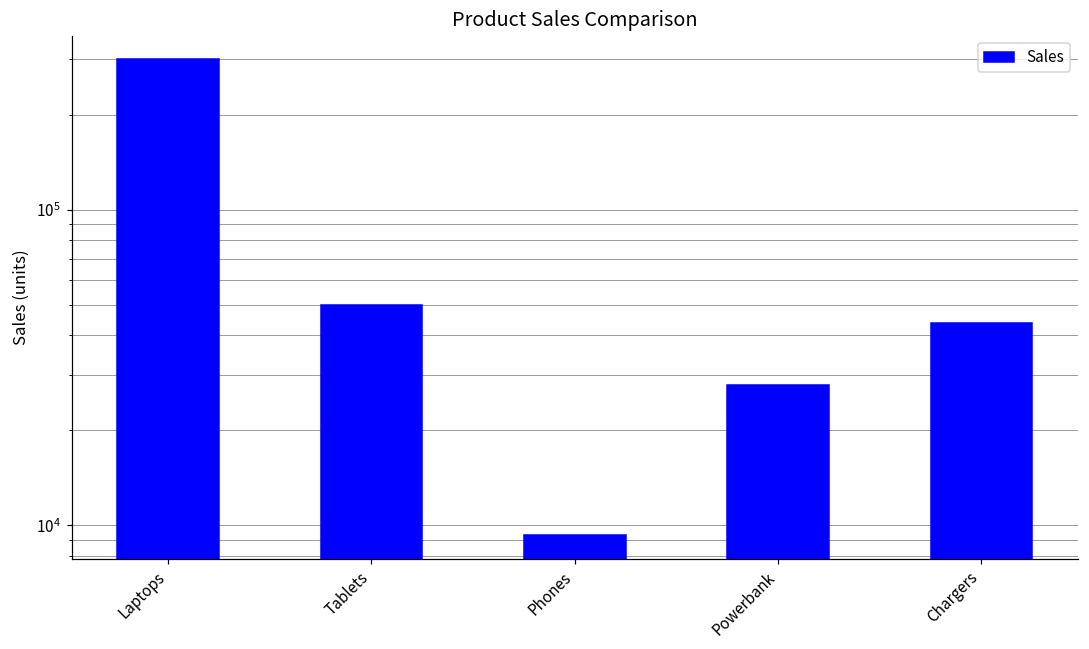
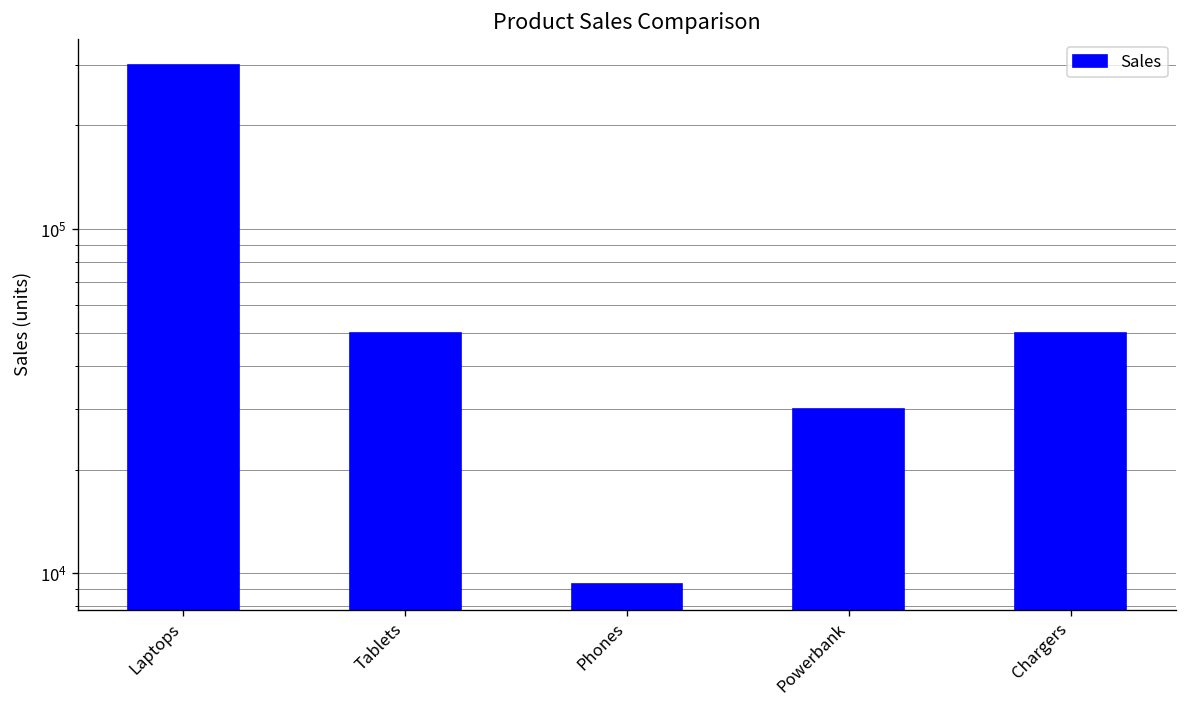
  {
    "Laptops": 300000,
    "Tablets": 50000,
    "Phones": 9300,
-   "Powerbank": 28000,
-   "Chargers": 44000
+   "Powerbank": 30000,
+   "Chargers": 50000
  }
